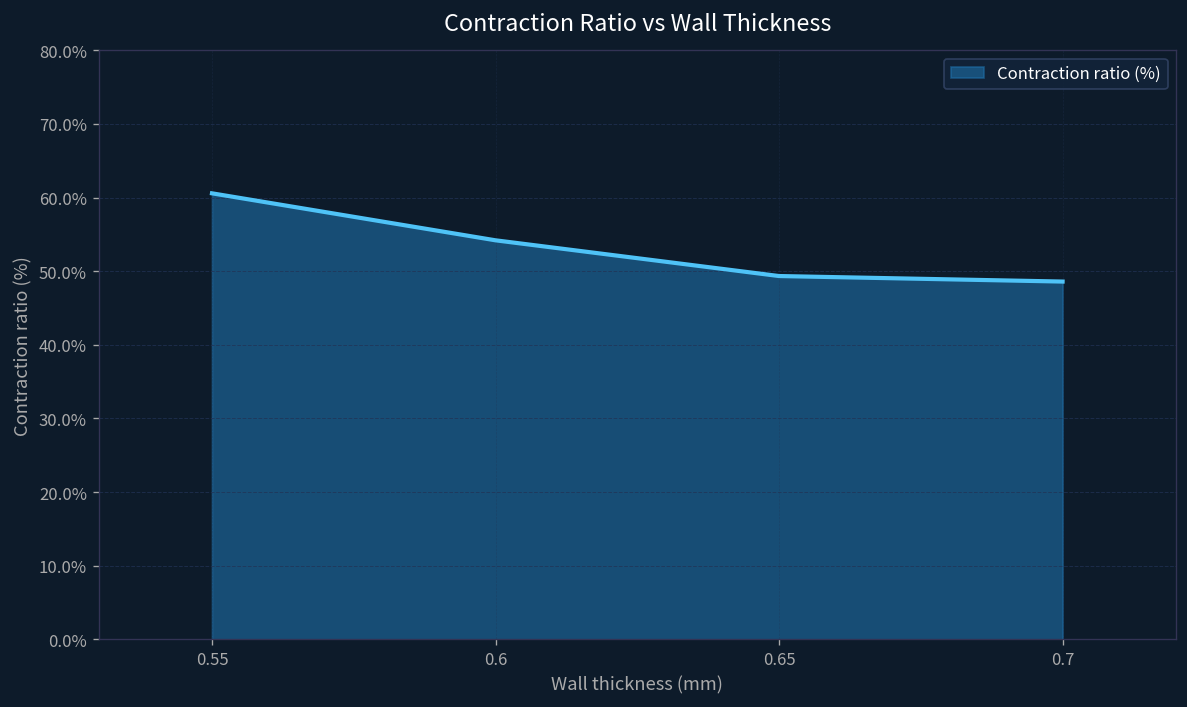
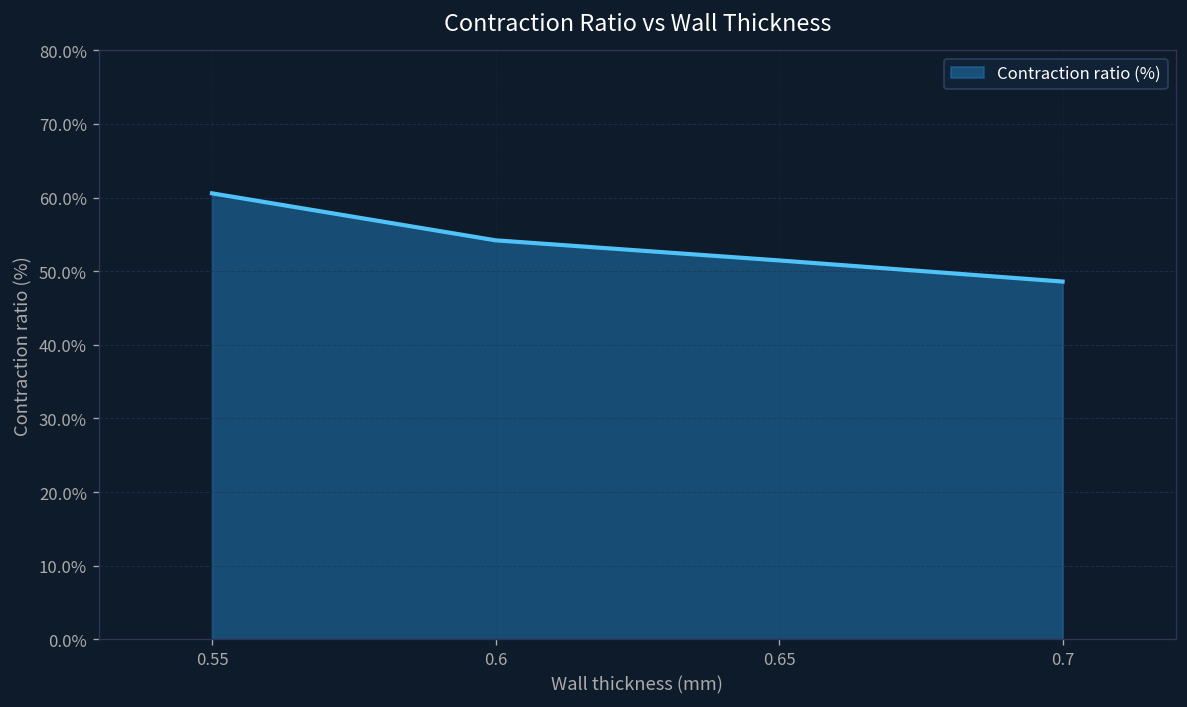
  {
    "0.55": "61%",
    "0.6": "54%",
-   "0.65": "49%",
+   "0.65": "51%",
    "0.7": "49%"
  }
